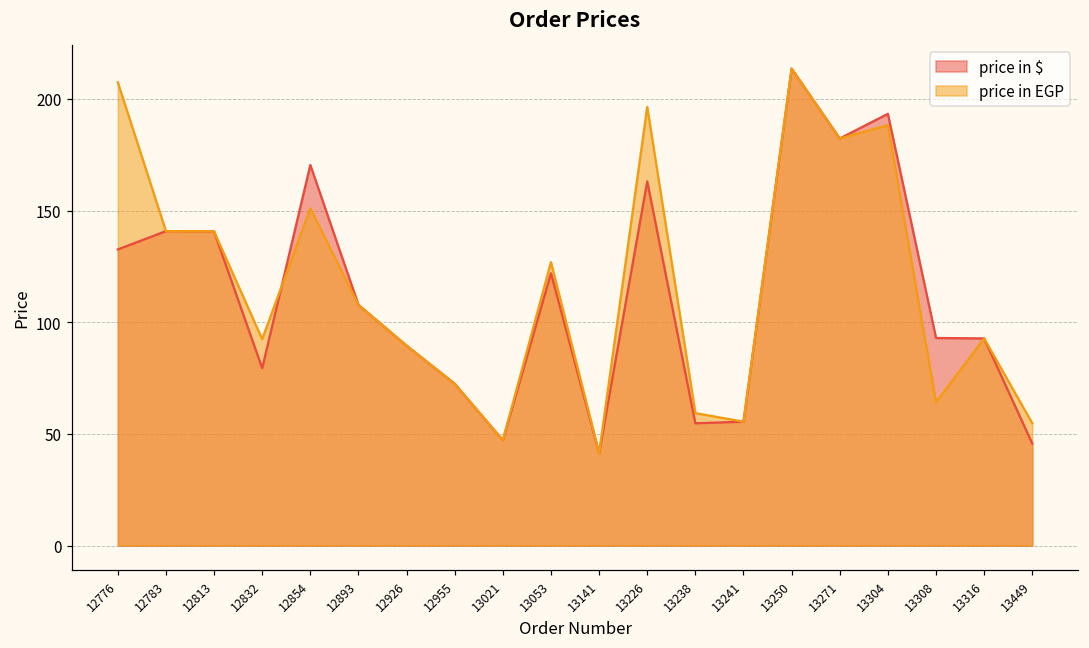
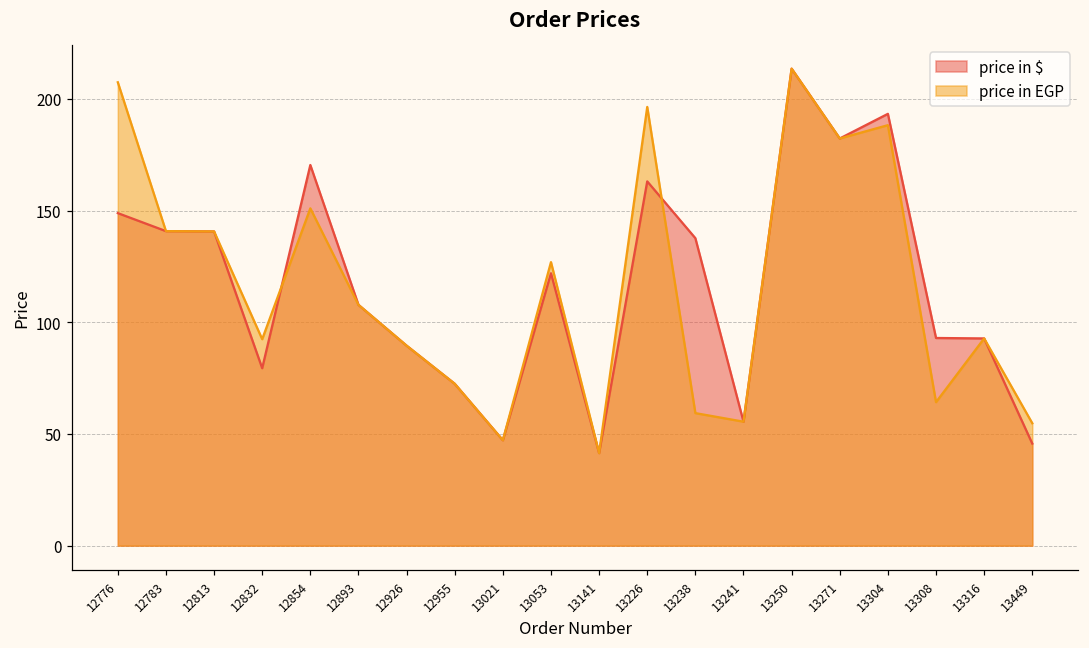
  {
    "price in $": {
-     "12776": 133,
+     "12776": 149,
      "12832": 79,
      "12854": 170,
      "13053": 122,
      "13226": 163,
-     "13238": 55,
+     "13238": 138,
      "13304": 193,
      "13308": 93,
      "13449": 46
    },
    "price in EGP": {
      "12776": 207,
      "12832": 92,
      "12854": 151,
      "13053": 127,
      "13226": 196,
      "13238": 59,
      "13304": 188,
      "13308": 64,
      "13449": 55
    }
  }
